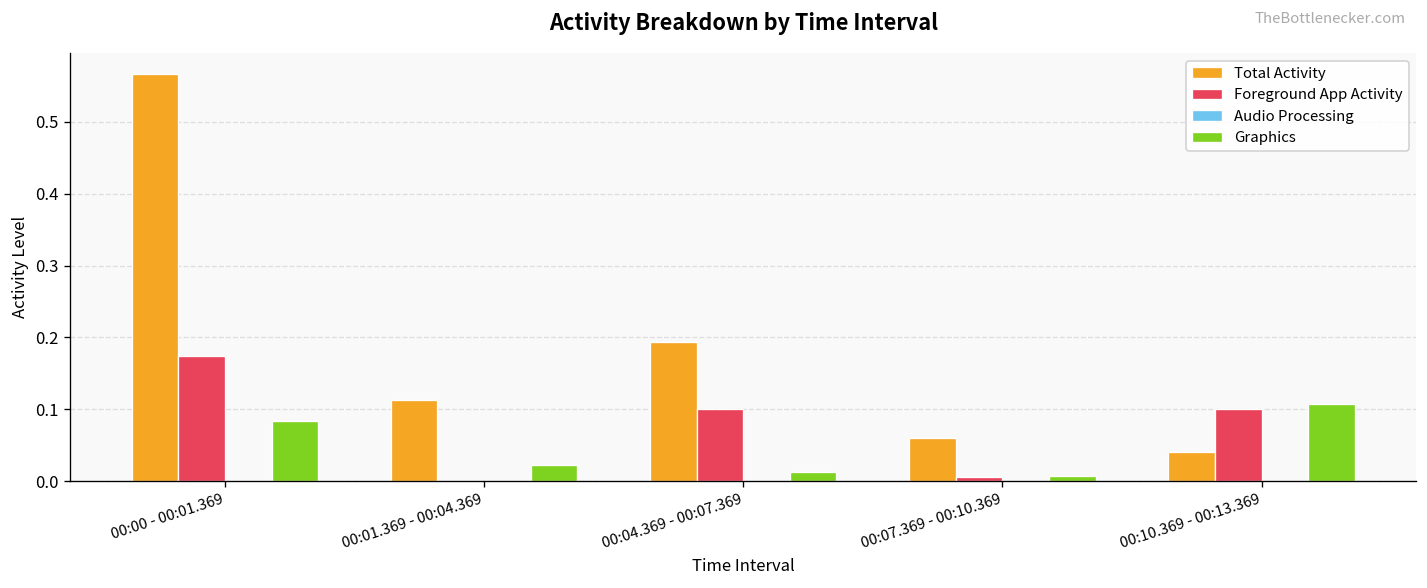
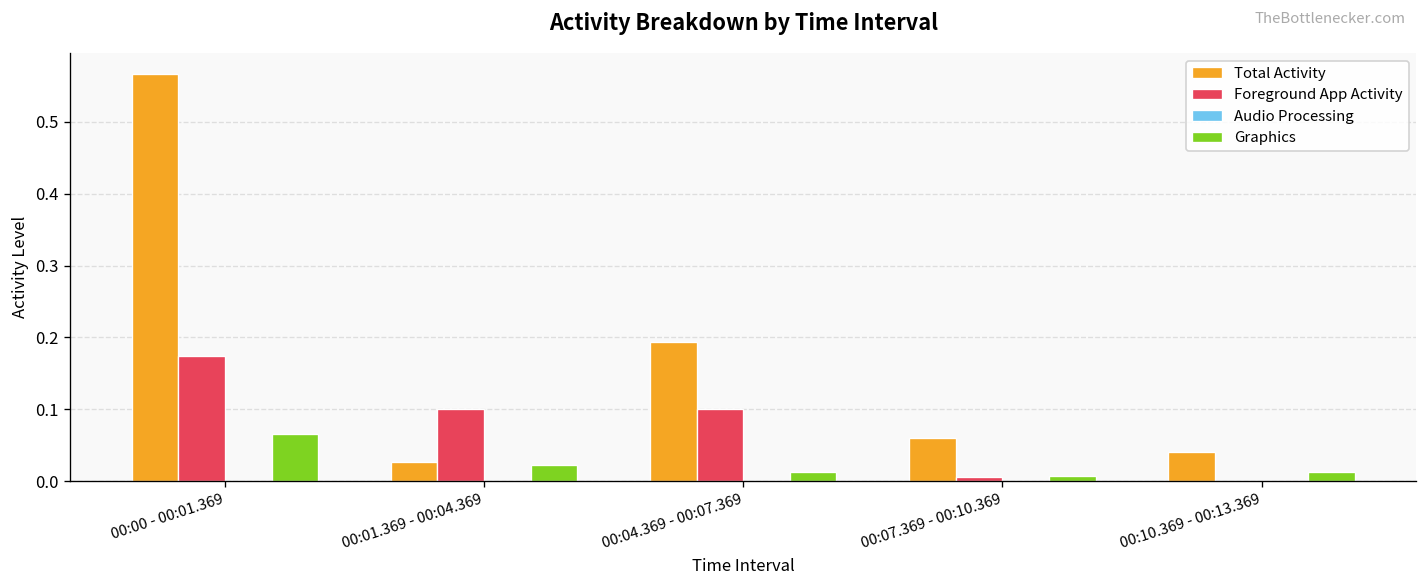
  {
    "Total Activity": {
      "00:00 - 00:01.369": 0.57,
-     "00:01.369 - 00:04.369": 0.11,
+     "00:01.369 - 00:04.369": 0.03,
      "00:04.369 - 00:07.369": 0.19,
      "00:07.369 - 00:10.369": 0.06,
      "00:10.369 - 00:13.369": 0.04
    },
    "Foreground App Activity": {
      "00:00 - 00:01.369": 0.17,
-     "00:01.369 - 00:04.369": 0.0,
+     "00:01.369 - 00:04.369": 0.1,
      "00:04.369 - 00:07.369": 0.1,
      "00:07.369 - 00:10.369": 0.01,
-     "00:10.369 - 00:13.369": 0.1
+     "00:10.369 - 00:13.369": 0.0
    },
    "Audio Processing": {
      "00:00 - 00:01.369": 0.00,
      "00:01.369 - 00:04.369": 0.00,
      "00:04.369 - 00:07.369": 0.00,
      "00:07.369 - 00:10.369": 0.00,
      "00:10.369 - 00:13.369": 0.00
    },
    "Graphics": {
-     "00:00 - 00:01.369": 0.08,
+     "00:00 - 00:01.369": 0.07,
      "00:01.369 - 00:04.369": 0.02,
      "00:04.369 - 00:07.369": 0.01,
      "00:07.369 - 00:10.369": 0.01,
-     "00:10.369 - 00:13.369": 0.11
+     "00:10.369 - 00:13.369": 0.01
    }
  }
